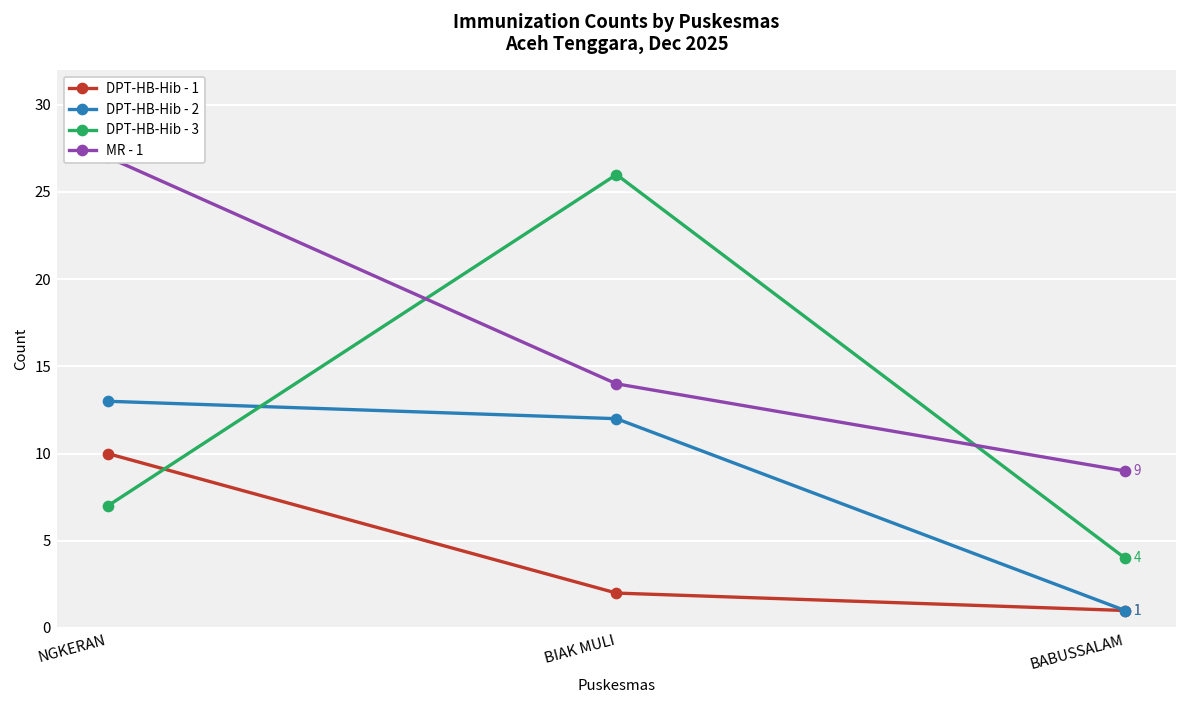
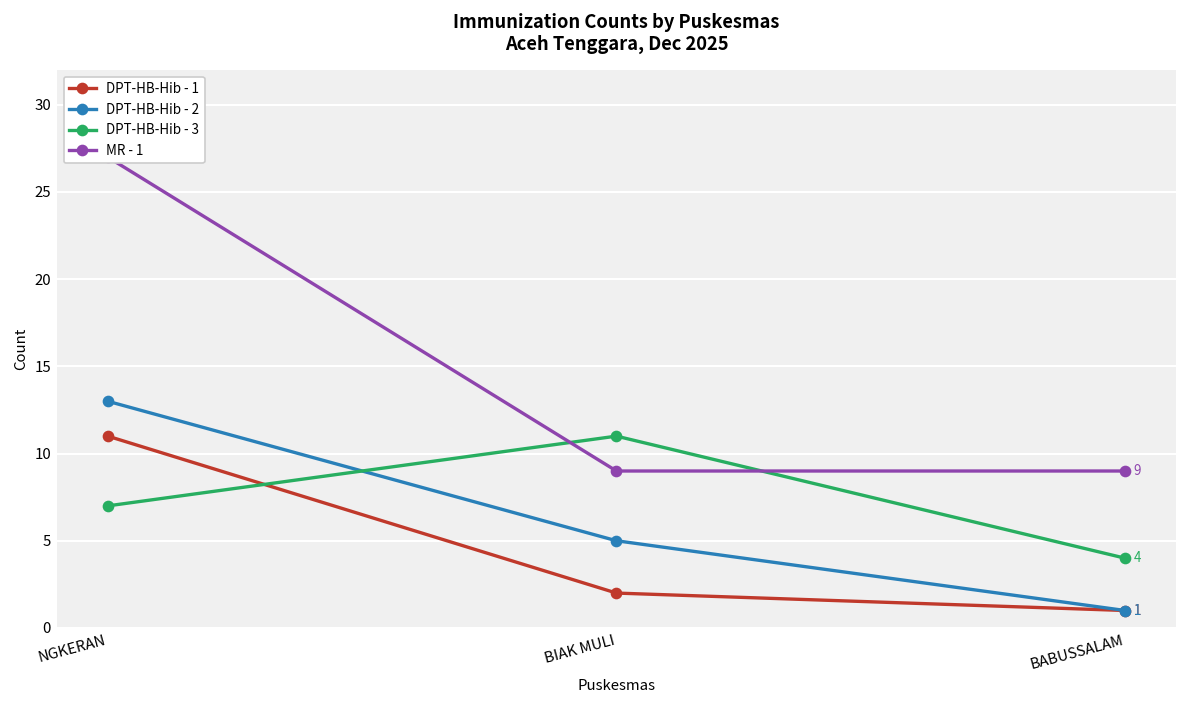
  {
    "DPT-HB-Hib - 1": {
-     "NGKERAN": 10,
+     "NGKERAN": 11,
      "BIAK MULI": 2
    },
    "DPT-HB-Hib - 2": {
      "NGKERAN": 13,
-     "BIAK MULI": 12
+     "BIAK MULI": 5
    },
    "DPT-HB-Hib - 3": {
      "NGKERAN": 7,
-     "BIAK MULI": 26
+     "BIAK MULI": 11
    },
    "MR - 1": {
      "NGKERAN": 27,
-     "BIAK MULI": 14
+     "BIAK MULI": 9
    }
  }
